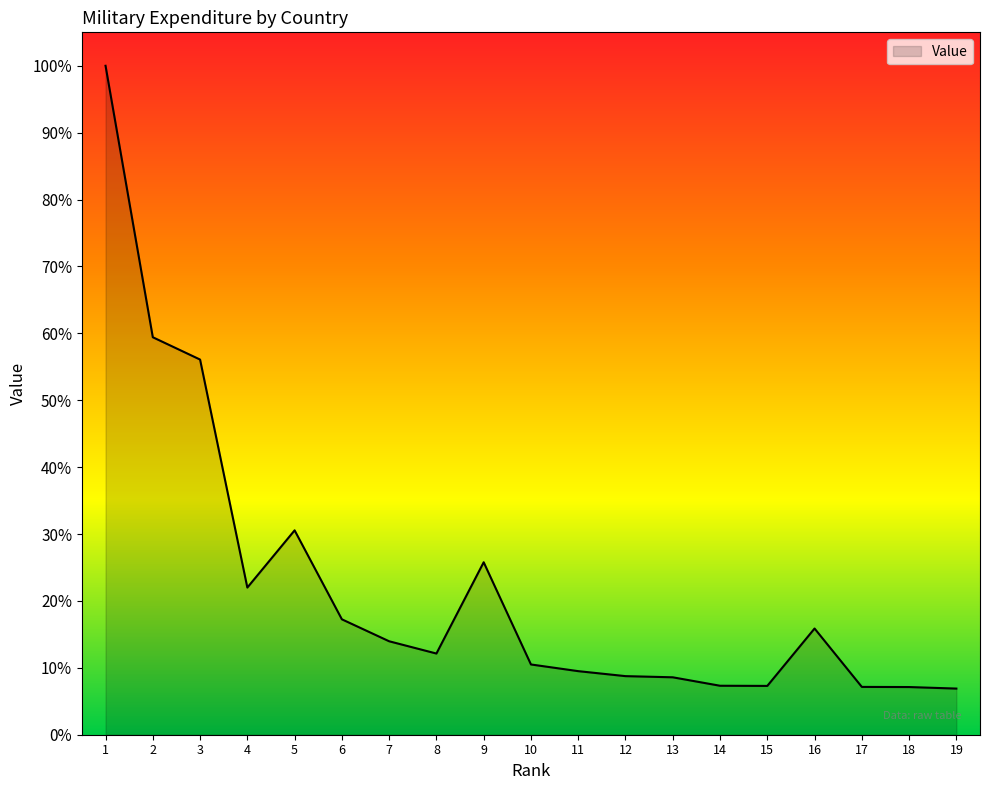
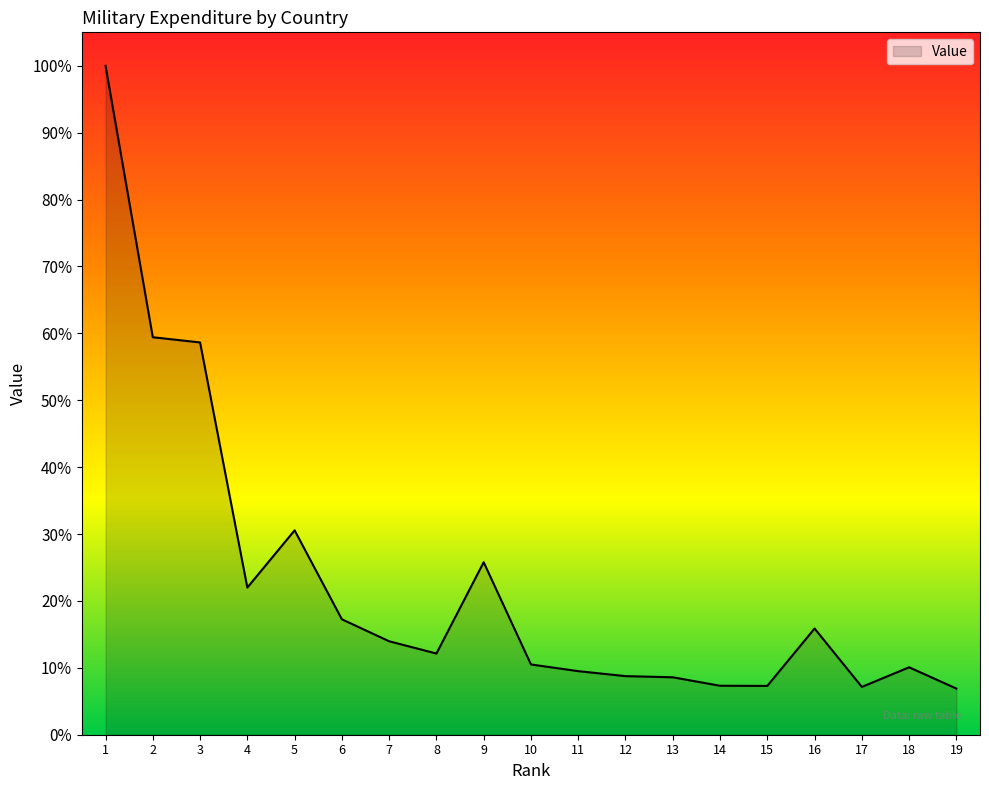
  {
    "1": "100%",
    "2": "59%",
-   "3": "56%",
+   "3": "59%",
    "4": "22%",
    "5": "31%",
    "6": "17%",
    "7": "14%",
    "8": "12%",
    "9": "26%",
    "10": "11%",
    "11": "10%",
    "12": "9%",
    "13": "9%",
    "14": "7%",
    "15": "7%",
    "16": "16%",
    "17": "7%",
-   "18": "7%",
+   "18": "10%",
    "19": "7%"
  }
